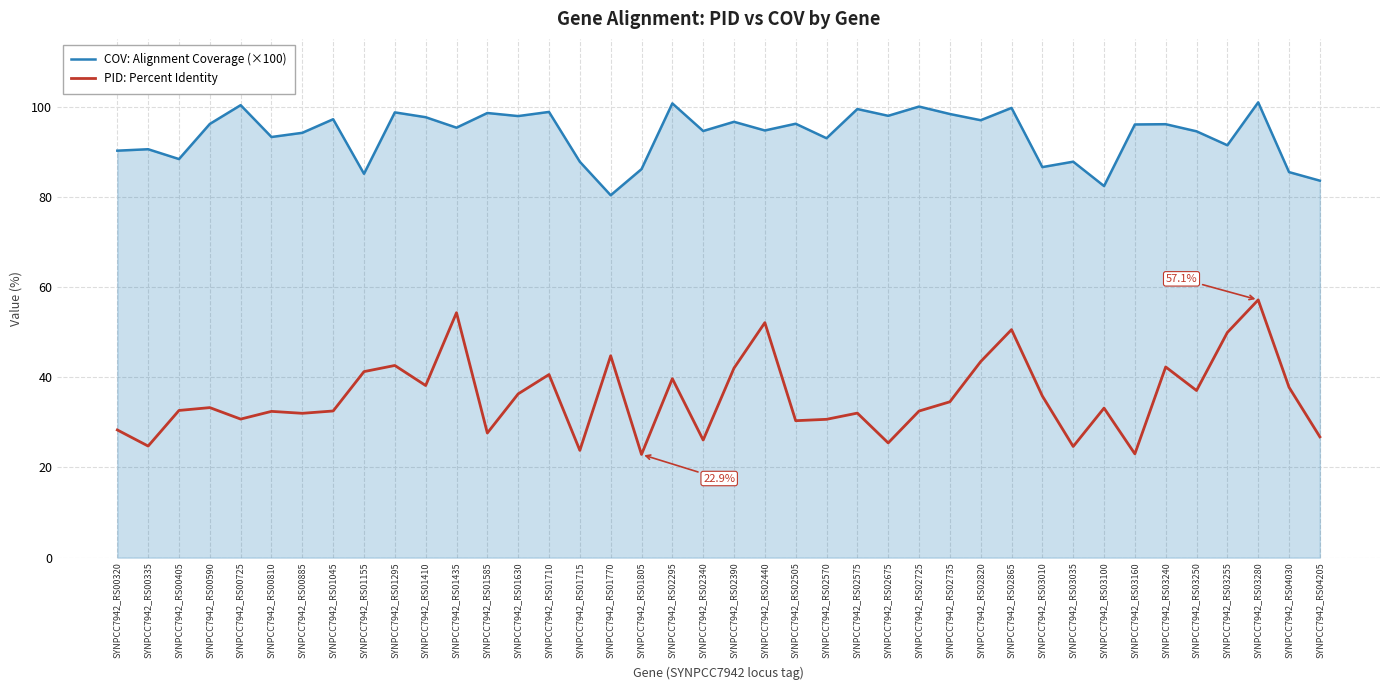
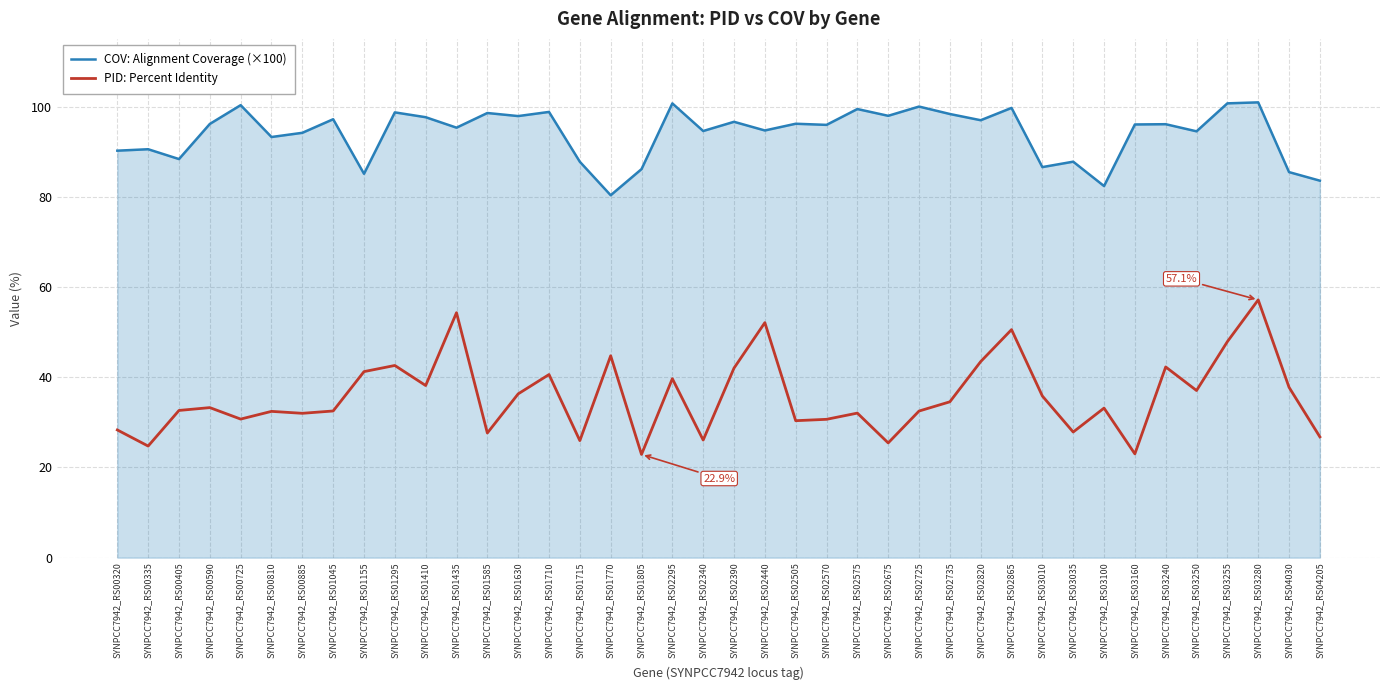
  {
    "COV: Alignment Coverage (×100)": {
      "SYNPCC7942_RS00320": 90,
      "SYNPCC7942_RS00335": 91,
      "SYNPCC7942_RS00405": 88,
      "SYNPCC7942_RS00590": 96,
      "SYNPCC7942_RS00725": 100,
      "SYNPCC7942_RS00810": 93,
      "SYNPCC7942_RS00885": 94,
      "SYNPCC7942_RS01045": 97,
      "SYNPCC7942_RS01155": 85,
      "SYNPCC7942_RS01295": 99,
      "SYNPCC7942_RS01410": 98,
      "SYNPCC7942_RS01435": 95,
      "SYNPCC7942_RS01585": 99,
      "SYNPCC7942_RS01630": 98,
      "SYNPCC7942_RS01710": 99,
      "SYNPCC7942_RS01715": 88,
      "SYNPCC7942_RS01770": 80,
      "SYNPCC7942_RS01805": 86,
      "SYNPCC7942_RS02295": 101,
      "SYNPCC7942_RS02340": 95,
      "SYNPCC7942_RS02390": 97,
      "SYNPCC7942_RS02440": 95,
      "SYNPCC7942_RS02505": 96,
-     "SYNPCC7942_RS02570": 93,
+     "SYNPCC7942_RS02570": 96,
      "SYNPCC7942_RS02575": 99,
      "SYNPCC7942_RS02675": 98,
      "SYNPCC7942_RS02725": 100,
      "SYNPCC7942_RS02735": 98,
      "SYNPCC7942_RS02820": 97,
      "SYNPCC7942_RS02865": 100,
      "SYNPCC7942_RS03010": 87,
      "SYNPCC7942_RS03035": 88,
      "SYNPCC7942_RS03100": 82,
      "SYNPCC7942_RS03160": 96,
      "SYNPCC7942_RS03240": 96,
      "SYNPCC7942_RS03250": 95,
-     "SYNPCC7942_RS03255": 91,
+     "SYNPCC7942_RS03255": 101,
      "SYNPCC7942_RS03280": 101,
      "SYNPCC7942_RS04030": 85,
      "SYNPCC7942_RS04205": 84
    },
    "PID: Percent Identity": {
      "SYNPCC7942_RS00320": 28,
      "SYNPCC7942_RS00335": 25,
      "SYNPCC7942_RS00405": 33,
      "SYNPCC7942_RS00590": 33,
      "SYNPCC7942_RS00725": 31,
      "SYNPCC7942_RS00810": 32,
      "SYNPCC7942_RS00885": 32,
      "SYNPCC7942_RS01045": 33,
      "SYNPCC7942_RS01155": 41,
      "SYNPCC7942_RS01295": 43,
      "SYNPCC7942_RS01410": 38,
      "SYNPCC7942_RS01435": 54,
      "SYNPCC7942_RS01585": 28,
      "SYNPCC7942_RS01630": 36,
      "SYNPCC7942_RS01710": 41,
-     "SYNPCC7942_RS01715": 24,
+     "SYNPCC7942_RS01715": 26,
      "SYNPCC7942_RS01770": 45,
      "SYNPCC7942_RS02295": 40,
      "SYNPCC7942_RS02340": 26,
      "SYNPCC7942_RS02390": 42,
      "SYNPCC7942_RS02440": 52,
      "SYNPCC7942_RS02505": 30,
      "SYNPCC7942_RS02570": 31,
      "SYNPCC7942_RS02575": 32,
      "SYNPCC7942_RS02675": 25,
      "SYNPCC7942_RS02725": 33,
      "SYNPCC7942_RS02735": 35,
      "SYNPCC7942_RS02820": 43,
      "SYNPCC7942_RS02865": 51,
      "SYNPCC7942_RS03010": 36,
-     "SYNPCC7942_RS03035": 25,
+     "SYNPCC7942_RS03035": 28,
      "SYNPCC7942_RS03100": 33,
      "SYNPCC7942_RS03160": 23,
      "SYNPCC7942_RS03240": 42,
      "SYNPCC7942_RS03250": 37,
-     "SYNPCC7942_RS03255": 50,
+     "SYNPCC7942_RS03255": 48,
      "SYNPCC7942_RS04030": 38,
      "SYNPCC7942_RS04205": 27
    }
  }
